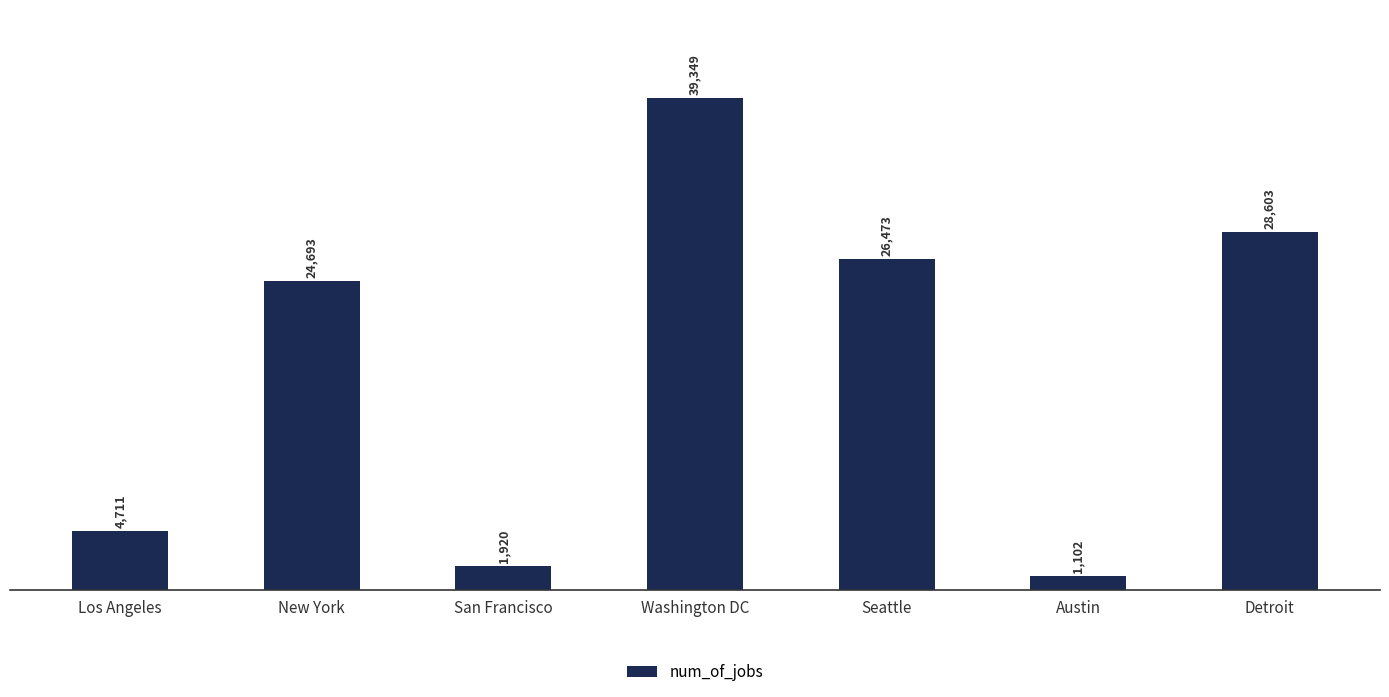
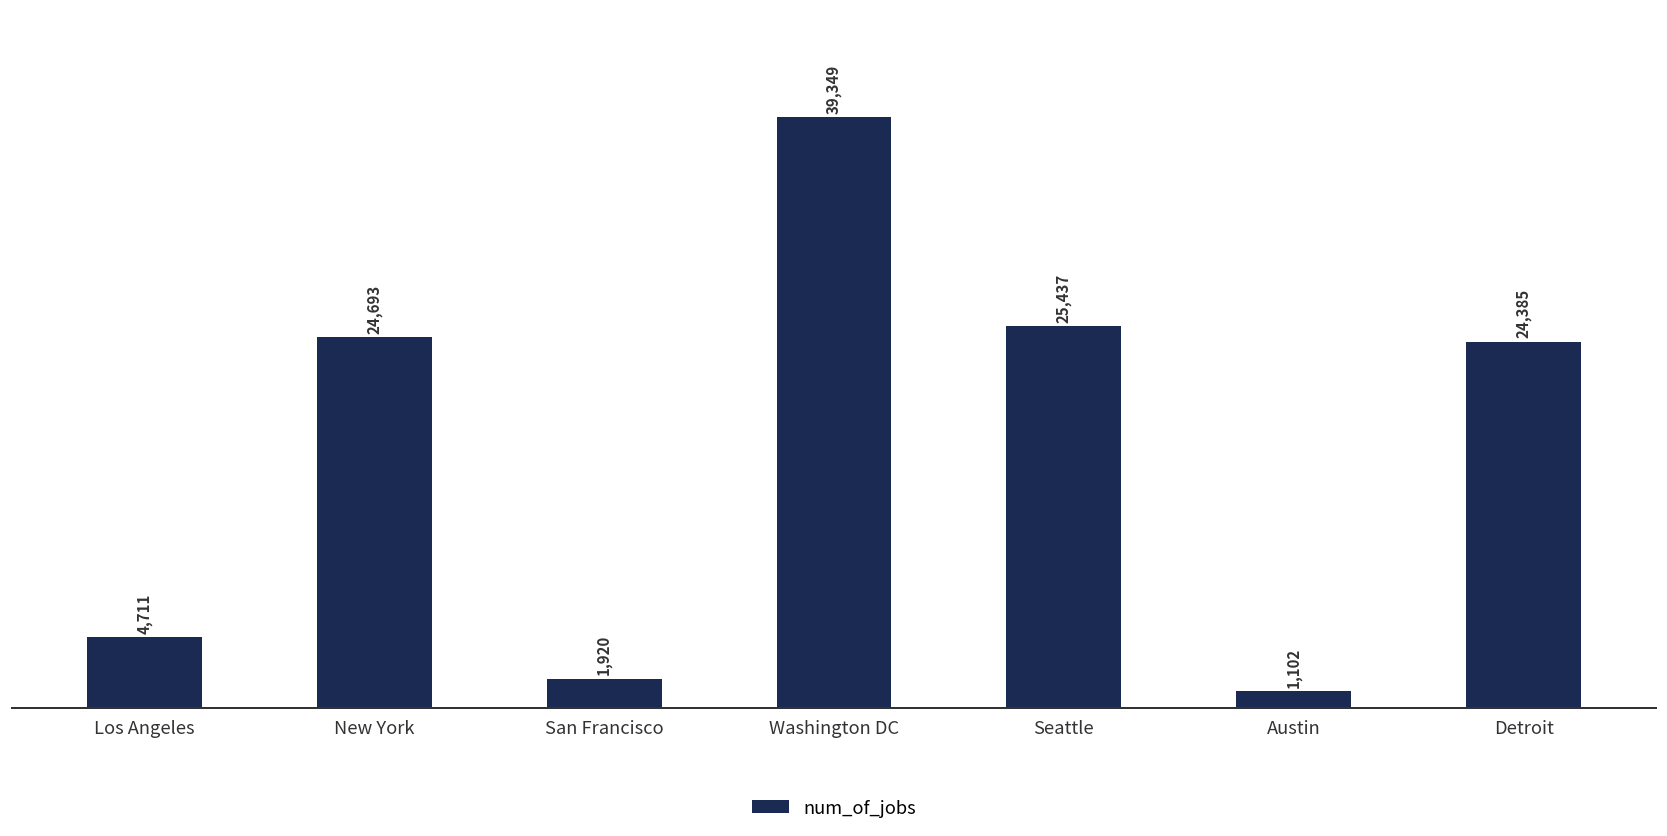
  {
    "Los Angeles": "4,711",
    "New York": "24,693",
    "San Francisco": "1,920",
    "Washington DC": "39,349",
-   "Seattle": "26,473",
+   "Seattle": "25,437",
    "Austin": "1,102",
-   "Detroit": "28,603"
+   "Detroit": "24,385"
  }
